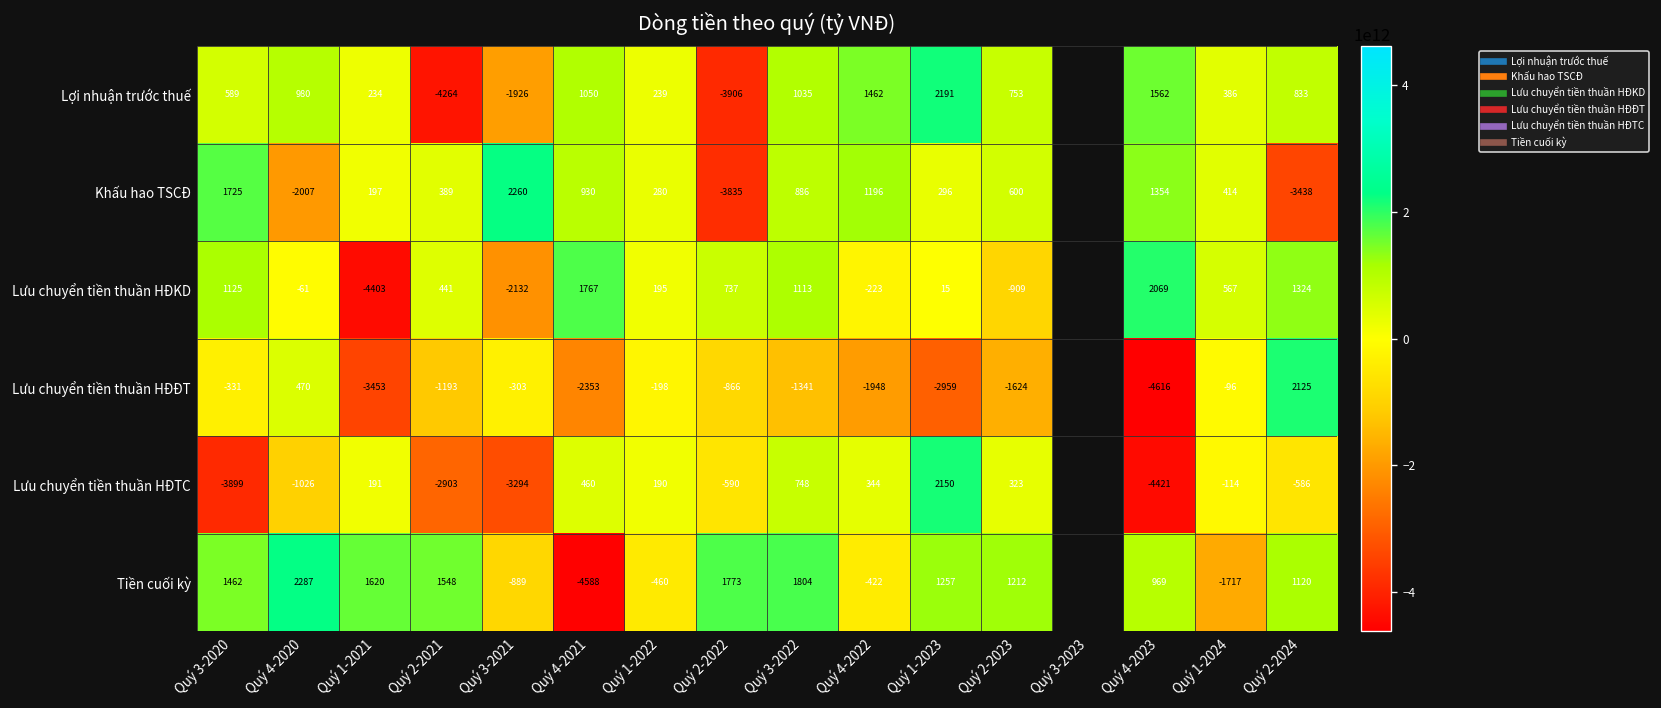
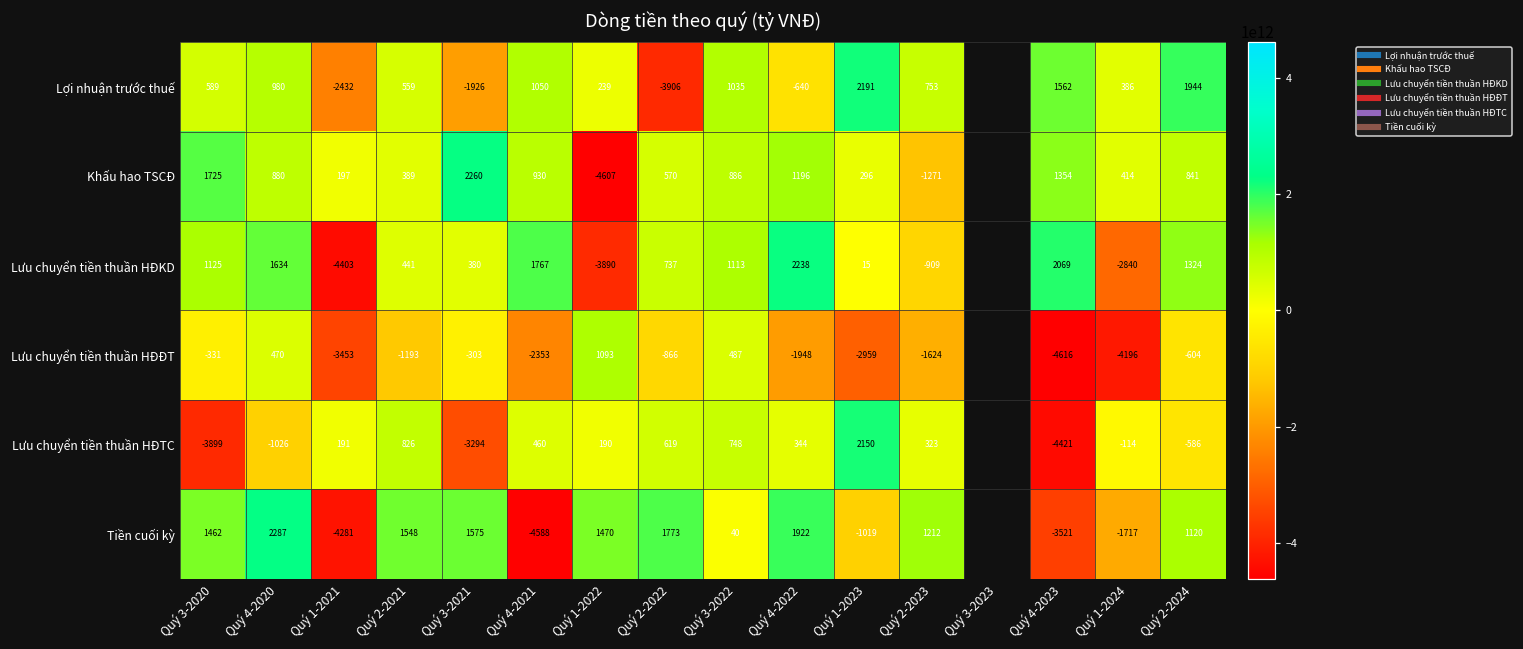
  {
    "Lợi nhuận trước thuế": {
      "Quý 3-2020": 589,
      "Quý 4-2020": 980,
-     "Quý 1-2021": 234,
-     "Quý 2-2021": -4264,
+     "Quý 1-2021": -2432,
+     "Quý 2-2021": 559,
      "Quý 3-2021": -1926,
      "Quý 4-2021": 1050,
      "Quý 1-2022": 239,
      "Quý 2-2022": -3906,
      "Quý 3-2022": 1035,
-     "Quý 4-2022": 1462,
+     "Quý 4-2022": -640,
      "Quý 1-2023": 2191,
      "Quý 2-2023": 753,
      "Quý 4-2023": 1562,
      "Quý 1-2024": 386,
-     "Quý 2-2024": 833
+     "Quý 2-2024": 1944
    },
    "Khấu hao TSCĐ": {
      "Quý 3-2020": 1725,
-     "Quý 4-2020": -2007,
+     "Quý 4-2020": 880,
      "Quý 1-2021": 197,
      "Quý 2-2021": 389,
      "Quý 3-2021": 2260,
      "Quý 4-2021": 930,
-     "Quý 1-2022": 280,
-     "Quý 2-2022": -3835,
+     "Quý 1-2022": -4607,
+     "Quý 2-2022": 570,
      "Quý 3-2022": 886,
      "Quý 4-2022": 1196,
      "Quý 1-2023": 296,
-     "Quý 2-2023": 600,
+     "Quý 2-2023": -1271,
      "Quý 4-2023": 1354,
      "Quý 1-2024": 414,
-     "Quý 2-2024": -3438
+     "Quý 2-2024": 841
    },
    "Lưu chuyển tiền thuần HĐKD": {
      "Quý 3-2020": 1125,
-     "Quý 4-2020": -61,
+     "Quý 4-2020": 1634,
      "Quý 1-2021": -4403,
      "Quý 2-2021": 441,
-     "Quý 3-2021": -2132,
+     "Quý 3-2021": 380,
      "Quý 4-2021": 1767,
-     "Quý 1-2022": 195,
+     "Quý 1-2022": -3890,
      "Quý 2-2022": 737,
      "Quý 3-2022": 1113,
-     "Quý 4-2022": -223,
+     "Quý 4-2022": 2238,
      "Quý 1-2023": 15,
      "Quý 2-2023": -909,
      "Quý 4-2023": 2069,
-     "Quý 1-2024": 567,
+     "Quý 1-2024": -2840,
      "Quý 2-2024": 1324
    },
    "Lưu chuyển tiền thuần HĐĐT": {
      "Quý 3-2020": -331,
      "Quý 4-2020": 470,
      "Quý 1-2021": -3453,
      "Quý 2-2021": -1193,
      "Quý 3-2021": -303,
      "Quý 4-2021": -2353,
-     "Quý 1-2022": -198,
+     "Quý 1-2022": 1093,
      "Quý 2-2022": -866,
-     "Quý 3-2022": -1341,
+     "Quý 3-2022": 487,
      "Quý 4-2022": -1948,
      "Quý 1-2023": -2959,
      "Quý 2-2023": -1624,
      "Quý 4-2023": -4616,
-     "Quý 1-2024": -96,
-     "Quý 2-2024": 2125
+     "Quý 1-2024": -4196,
+     "Quý 2-2024": -604
    },
    "Lưu chuyển tiền thuần HĐTC": {
      "Quý 3-2020": -3899,
      "Quý 4-2020": -1026,
      "Quý 1-2021": 191,
-     "Quý 2-2021": -2903,
+     "Quý 2-2021": 826,
      "Quý 3-2021": -3294,
      "Quý 4-2021": 460,
      "Quý 1-2022": 190,
-     "Quý 2-2022": -590,
+     "Quý 2-2022": 619,
      "Quý 3-2022": 748,
      "Quý 4-2022": 344,
      "Quý 1-2023": 2150,
      "Quý 2-2023": 323,
      "Quý 4-2023": -4421,
      "Quý 1-2024": -114,
      "Quý 2-2024": -586
    },
    "Tiền cuối kỳ": {
      "Quý 3-2020": 1462,
      "Quý 4-2020": 2287,
-     "Quý 1-2021": 1620,
+     "Quý 1-2021": -4281,
      "Quý 2-2021": 1548,
-     "Quý 3-2021": -889,
+     "Quý 3-2021": 1575,
      "Quý 4-2021": -4588,
-     "Quý 1-2022": -460,
+     "Quý 1-2022": 1470,
      "Quý 2-2022": 1773,
-     "Quý 3-2022": 1804,
-     "Quý 4-2022": -422,
-     "Quý 1-2023": 1257,
+     "Quý 3-2022": 40,
+     "Quý 4-2022": 1922,
+     "Quý 1-2023": -1019,
      "Quý 2-2023": 1212,
-     "Quý 4-2023": 969,
+     "Quý 4-2023": -3521,
      "Quý 1-2024": -1717,
      "Quý 2-2024": 1120
    }
  }
